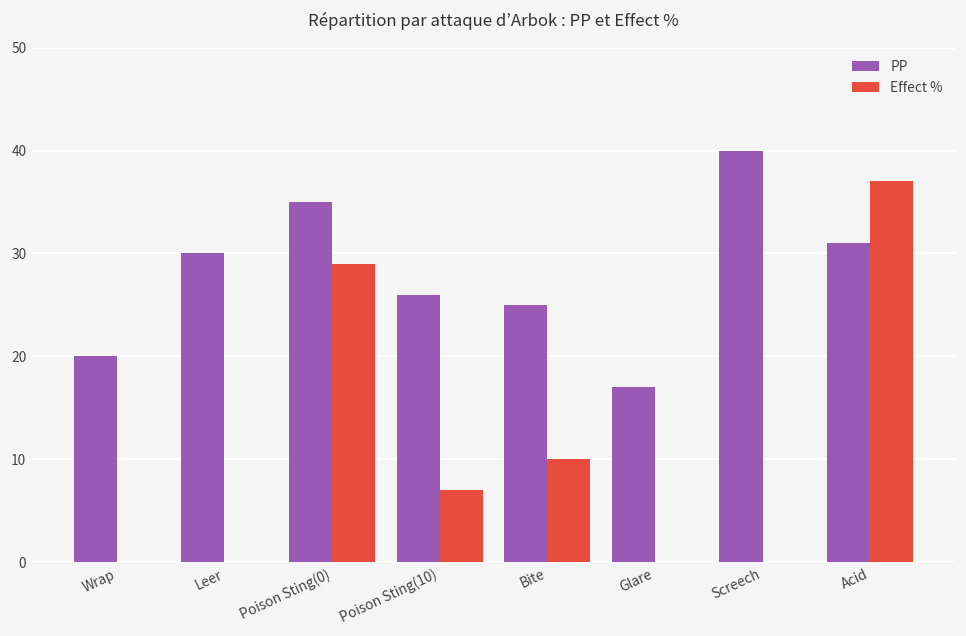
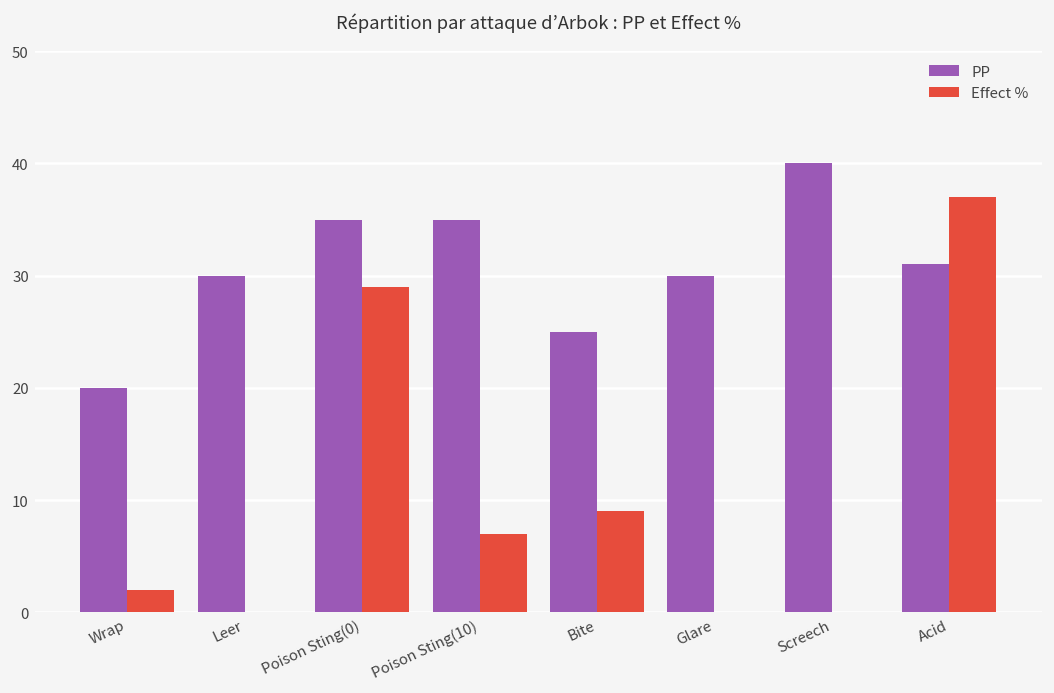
  {
    "PP": {
      "Wrap": 20,
      "Leer": 30,
      "Poison Sting(0)": 35,
-     "Poison Sting(10)": 26,
+     "Poison Sting(10)": 35,
      "Bite": 25,
-     "Glare": 17,
+     "Glare": 30,
      "Screech": 40,
      "Acid": 31
    },
    "Effect %": {
-     "Wrap": 0,
+     "Wrap": 2,
      "Leer": 0,
      "Poison Sting(0)": 29,
      "Poison Sting(10)": 7,
-     "Bite": 10,
+     "Bite": 9,
      "Glare": 0,
      "Screech": 0,
      "Acid": 37
    }
  }
